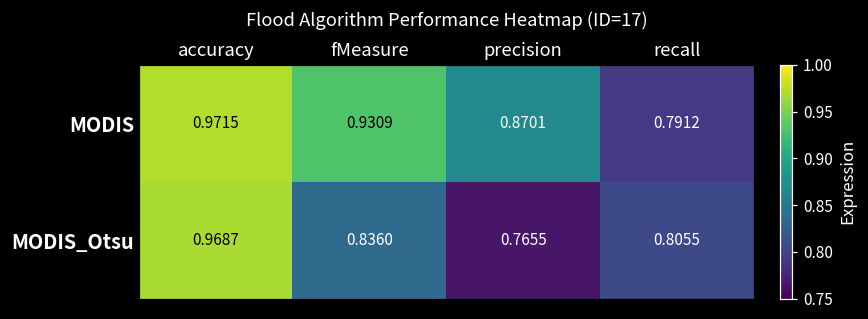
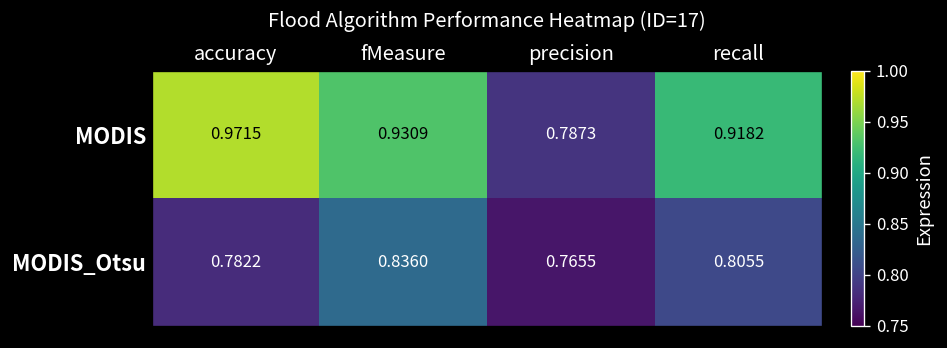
  {
    "MODIS": {
      "accuracy": 0.9715,
      "fMeasure": 0.9309,
-     "precision": 0.8701,
-     "recall": 0.7912
+     "precision": 0.7873,
+     "recall": 0.9182
    },
    "MODIS_Otsu": {
-     "accuracy": 0.9687,
+     "accuracy": 0.7822,
      "fMeasure": 0.8360,
      "precision": 0.7655,
      "recall": 0.8055
    }
  }
